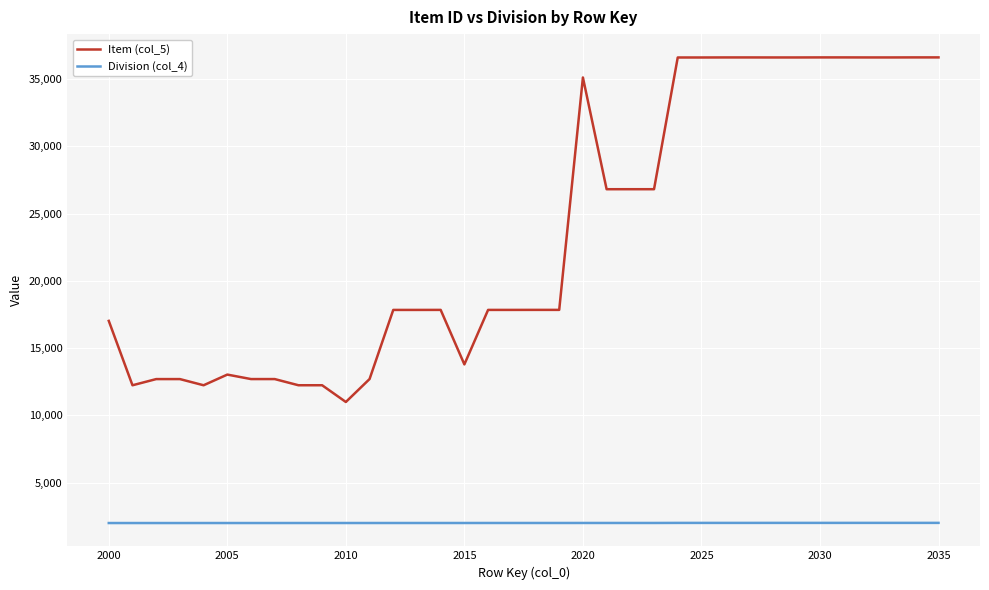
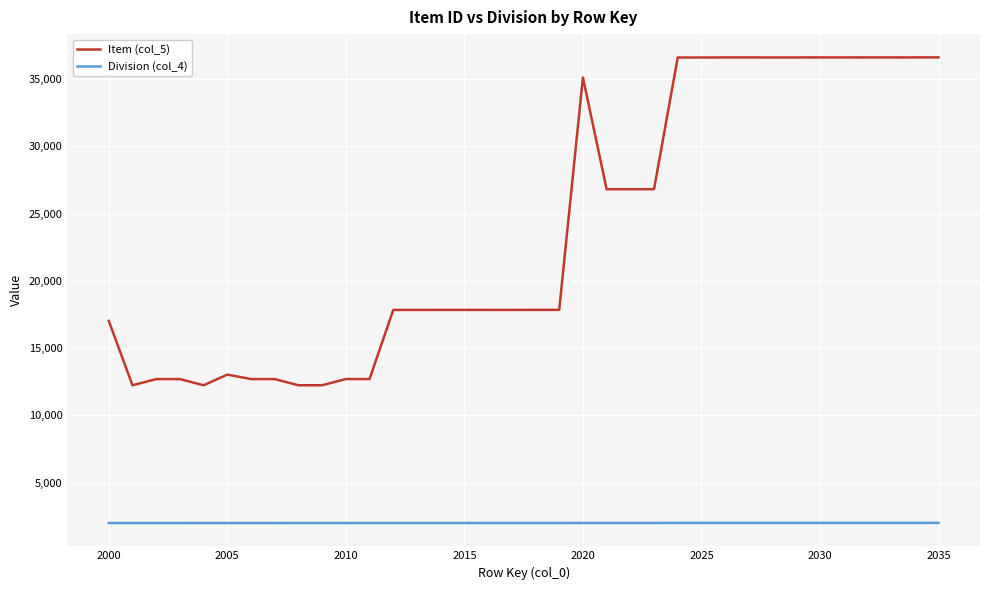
  {
    "Item (col_5)": {
      "2000": "17,000",
      "2005": "13,000",
-     "2010": "11,000",
-     "2015": "13,800",
+     "2010": "12,700",
+     "2015": "17,800",
      "2020": "35,100",
      "2025": "36,600",
      "2030": "36,600",
      "2035": "36,600"
    },
    "Division (col_4)": {
      "2000": "2,000",
      "2005": "2,000",
      "2010": "2,000",
      "2015": "2,000",
      "2020": "2,000",
      "2025": "2,000",
      "2030": "2,000",
      "2035": "2,000"
    }
  }
